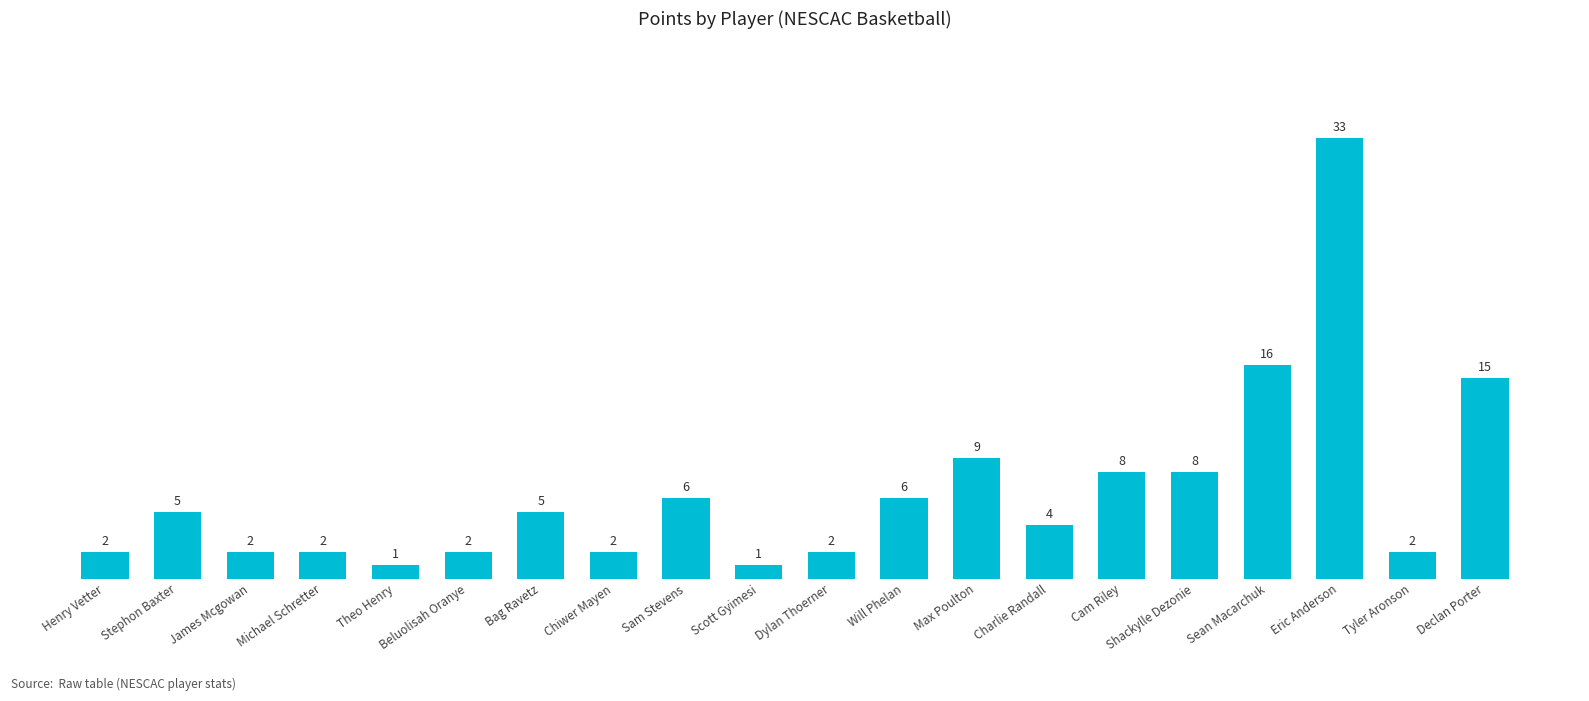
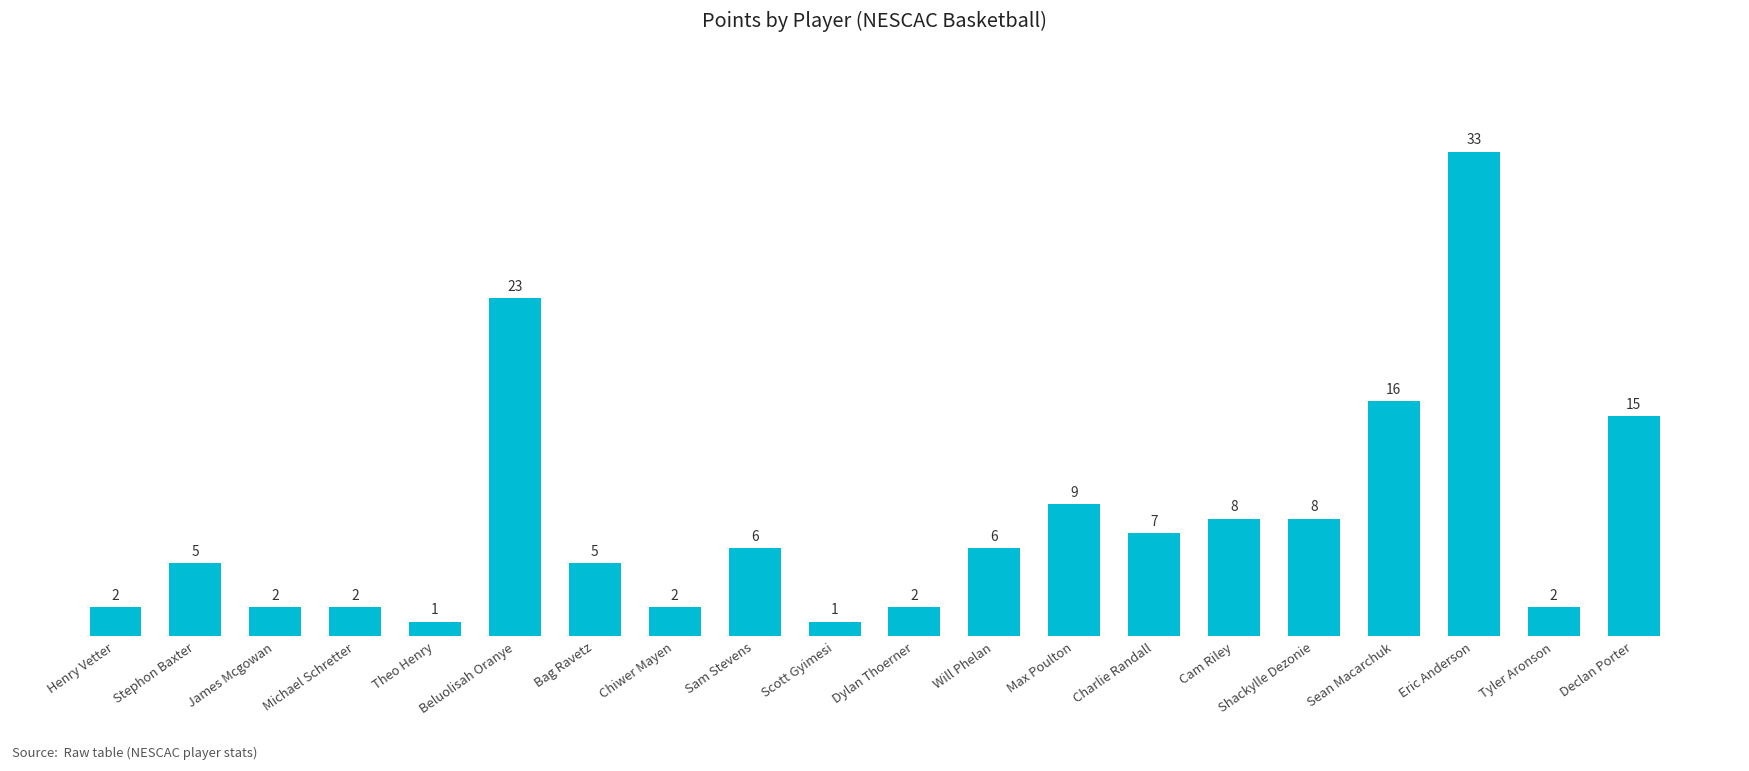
  {
    "Henry Vetter": 2,
    "Stephon Baxter": 5,
    "James Mcgowan": 2,
    "Michael Schretter": 2,
    "Theo Henry": 1,
-   "Beluolisah Oranye": 2,
+   "Beluolisah Oranye": 23,
    "Bag Ravetz": 5,
    "Chiwer Mayen": 2,
    "Sam Stevens": 6,
    "Scott Gyimesi": 1,
    "Dylan Thoerner": 2,
    "Will Phelan": 6,
    "Max Poulton": 9,
-   "Charlie Randall": 4,
+   "Charlie Randall": 7,
    "Cam Riley": 8,
    "Shackylle Dezonie": 8,
    "Sean Macarchuk": 16,
    "Eric Anderson": 33,
    "Tyler Aronson": 2,
    "Declan Porter": 15
  }
